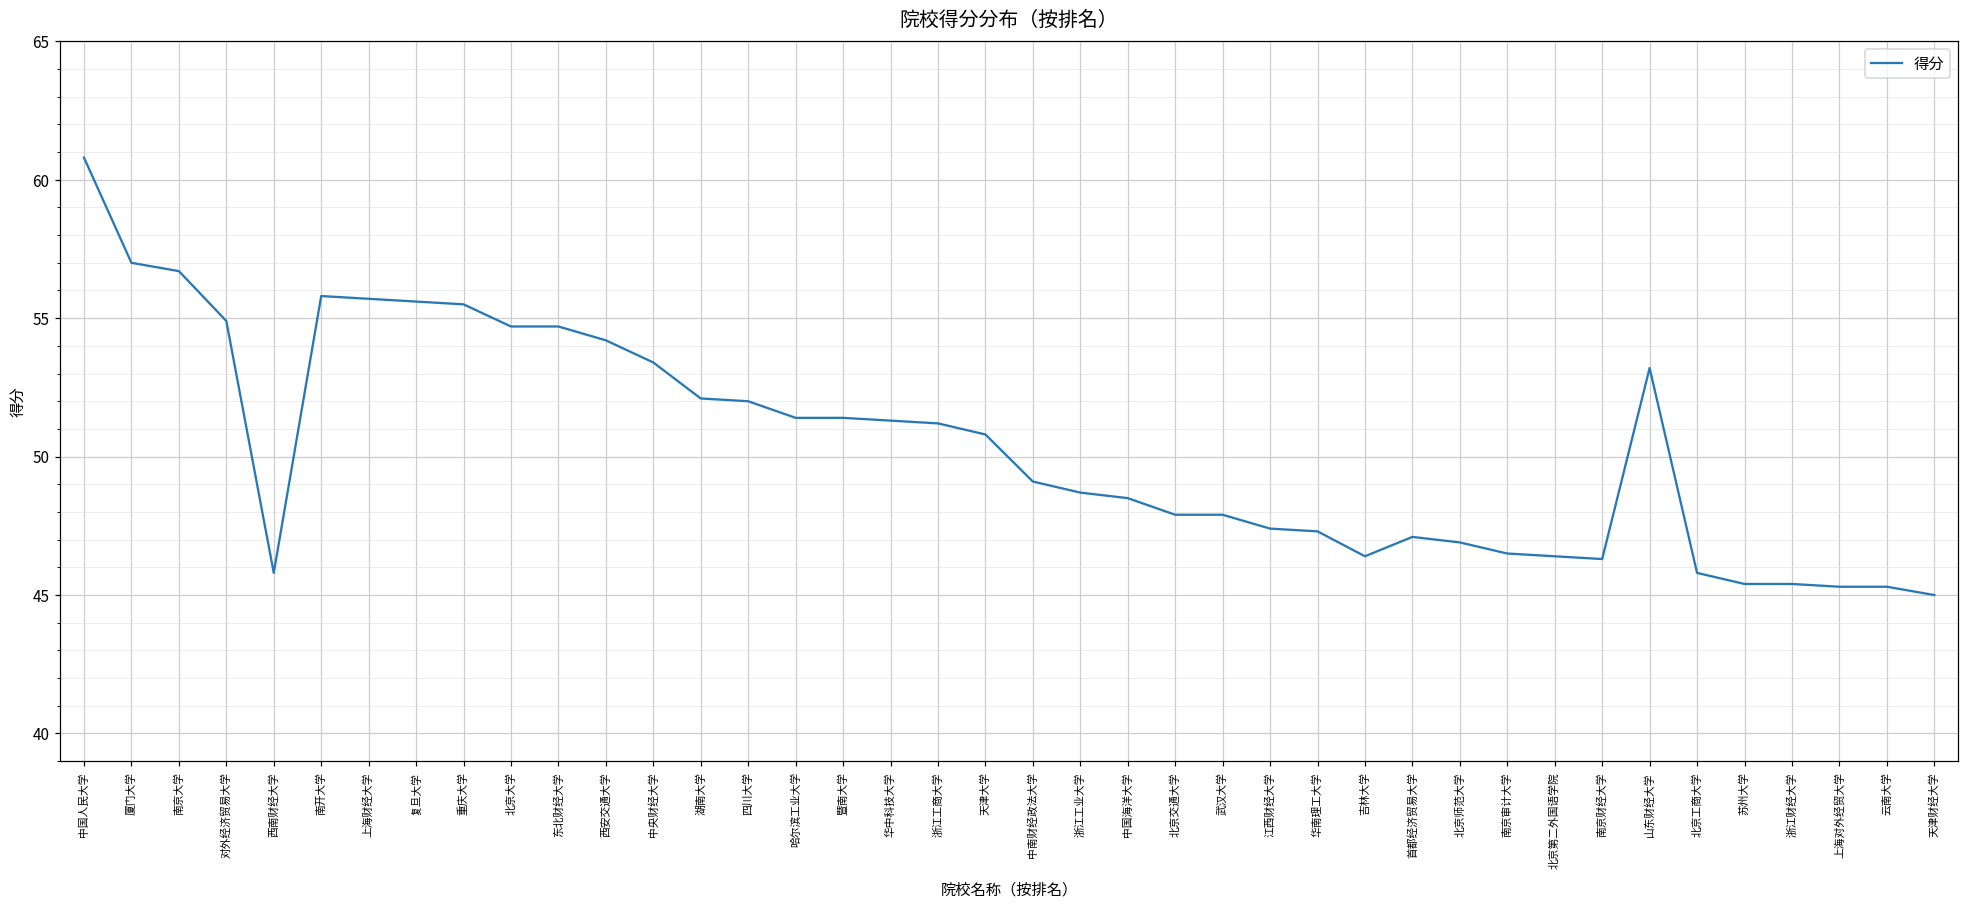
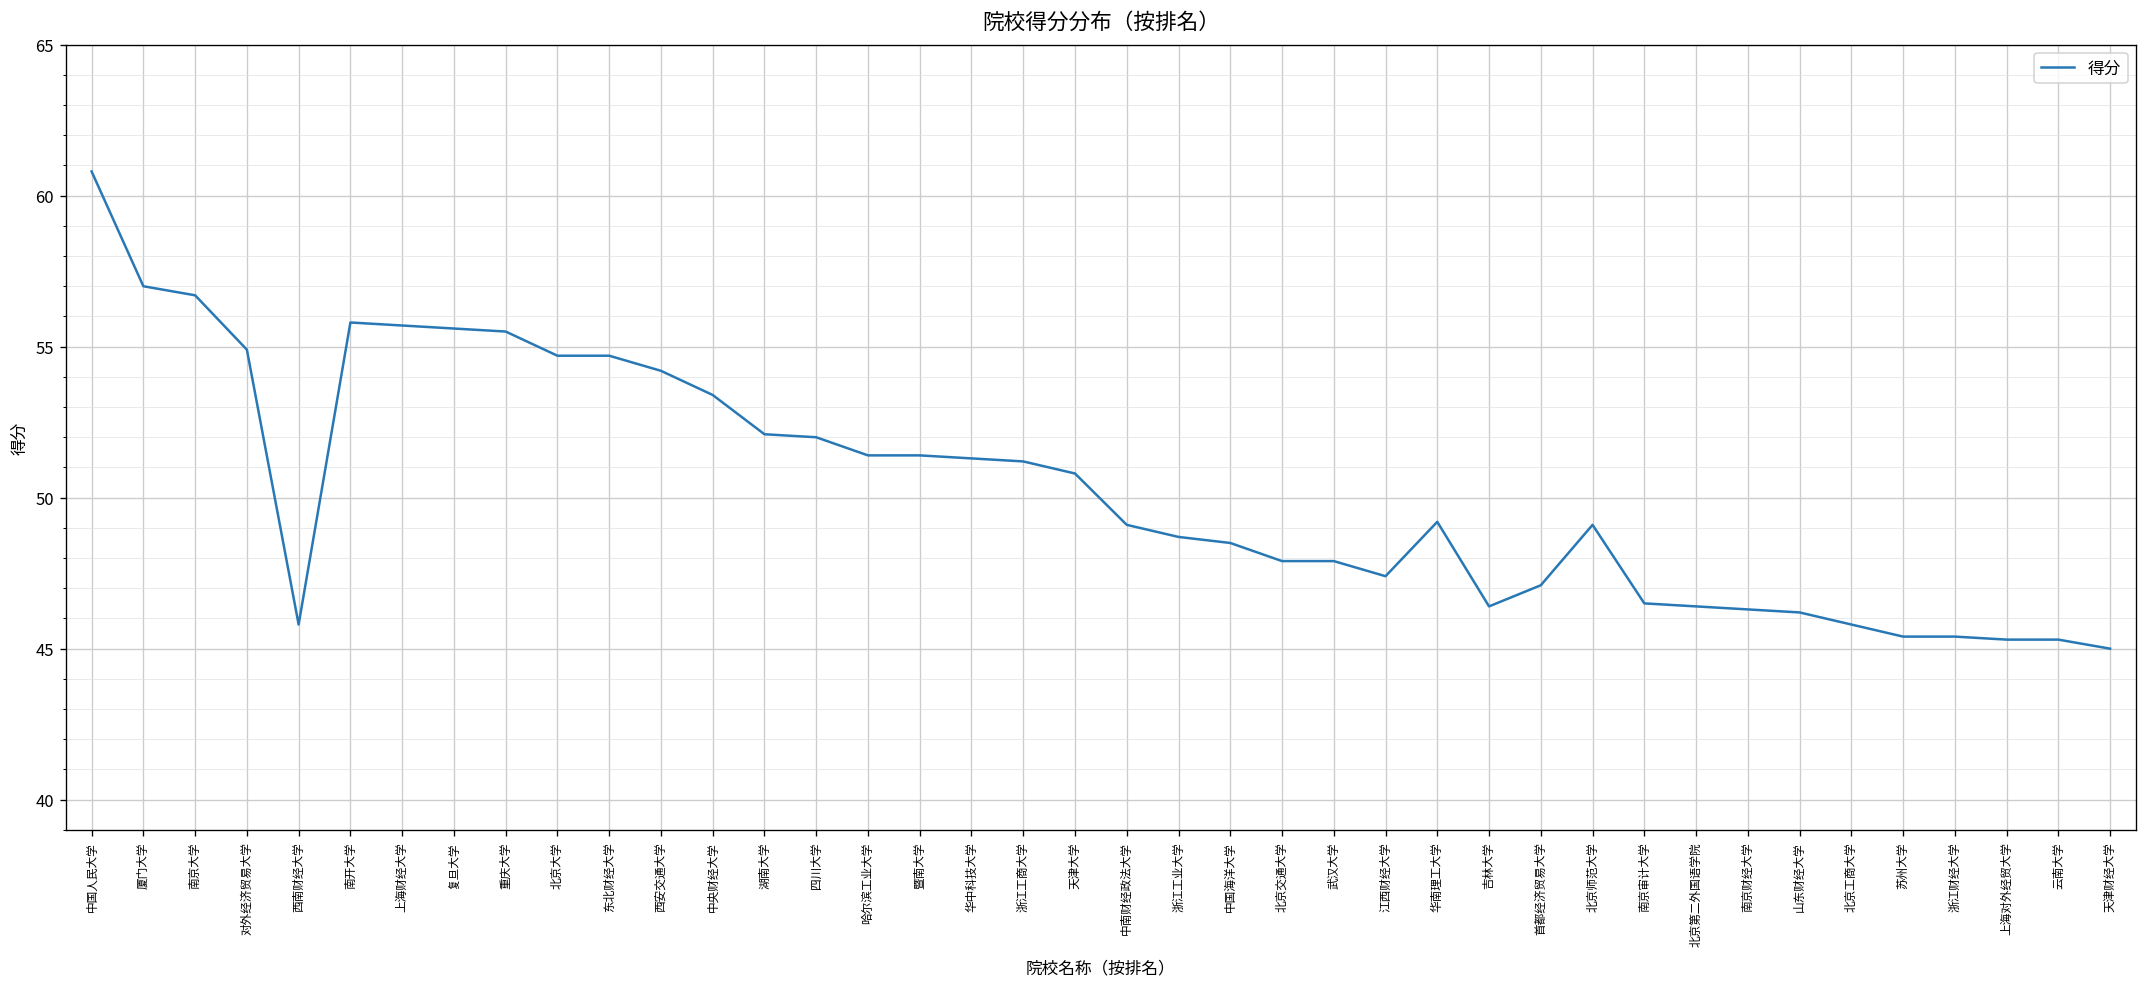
  {
    "中国人民大学": 60.8,
    "厦门大学": 57.0,
    "南京大学": 56.7,
    "对外经济贸易大学": 54.9,
    "西南财经大学": 45.8,
    "南开大学": 55.8,
    "上海财经大学": 55.7,
    "复旦大学": 55.6,
    "重庆大学": 55.5,
    "北京大学": 54.7,
    "东北财经大学": 54.7,
    "西安交通大学": 54.2,
    "中央财经大学": 53.4,
    "湖南大学": 52.1,
    "四川大学": 52.0,
    "哈尔滨工业大学": 51.4,
    "暨南大学": 51.4,
    "华中科技大学": 51.3,
    "浙江工商大学": 51.2,
    "天津大学": 50.8,
    "中南财经政法大学": 49.1,
    "浙江工业大学": 48.7,
    "中国海洋大学": 48.5,
    "北京交通大学": 47.9,
    "武汉大学": 47.9,
    "江西财经大学": 47.4,
-   "华南理工大学": 47.3,
+   "华南理工大学": 49.2,
    "吉林大学": 46.4,
    "首都经济贸易大学": 47.1,
-   "北京师范大学": 46.9,
+   "北京师范大学": 49.1,
    "南京审计大学": 46.5,
    "北京第二外国语学院": 46.4,
    "南京财经大学": 46.3,
-   "山东财经大学": 53.2,
+   "山东财经大学": 46.2,
    "北京工商大学": 45.8,
    "苏州大学": 45.4,
    "浙江财经大学": 45.4,
    "上海对外经贸大学": 45.3,
    "云南大学": 45.3,
    "天津财经大学": 45.0
  }
